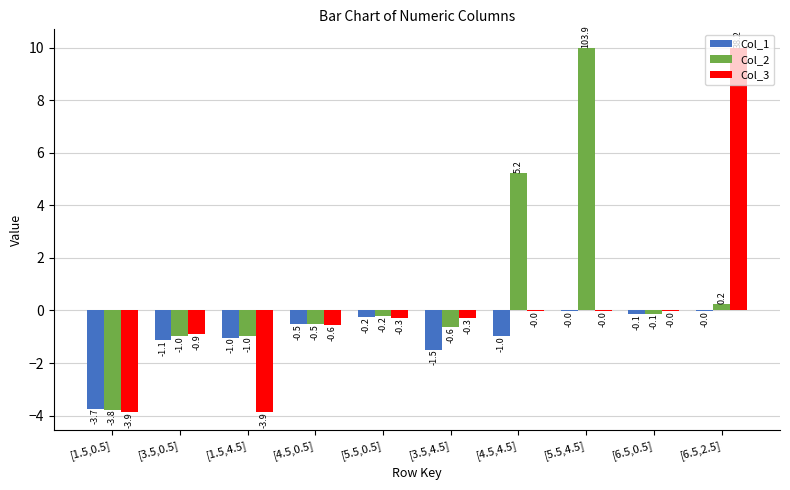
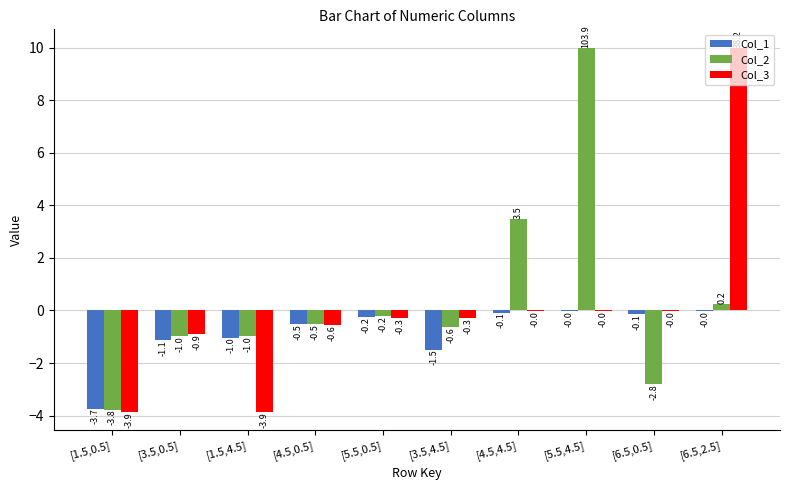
  {
    "Col_1": {
      "[1.5,0.5]": -3.7,
      "[3.5,0.5]": -1.1,
      "[1.5,4.5]": -1.0,
      "[4.5,0.5]": -0.5,
      "[5.5,0.5]": -0.2,
      "[3.5,4.5]": -1.5,
-     "[4.5,4.5]": -1.0,
+     "[4.5,4.5]": -0.1,
      "[5.5,4.5]": -0.0,
      "[6.5,0.5]": -0.1,
      "[6.5,2.5]": -0.0
    },
    "Col_2": {
      "[1.5,0.5]": -3.8,
      "[3.5,0.5]": -1.0,
      "[1.5,4.5]": -1.0,
      "[4.5,0.5]": -0.5,
      "[5.5,0.5]": -0.2,
      "[3.5,4.5]": -0.6,
-     "[4.5,4.5]": 5.2,
-     "[6.5,0.5]": -0.1,
+     "[4.5,4.5]": 3.5,
+     "[6.5,0.5]": -2.8,
      "[6.5,2.5]": 0.2
    },
    "Col_3": {
      "[1.5,0.5]": -3.9,
      "[3.5,0.5]": -0.9,
      "[1.5,4.5]": -3.9,
      "[4.5,0.5]": -0.6,
      "[5.5,0.5]": -0.3,
      "[3.5,4.5]": -0.3,
      "[4.5,4.5]": -0.0,
      "[5.5,4.5]": -0.0,
      "[6.5,0.5]": -0.0
    }
  }
